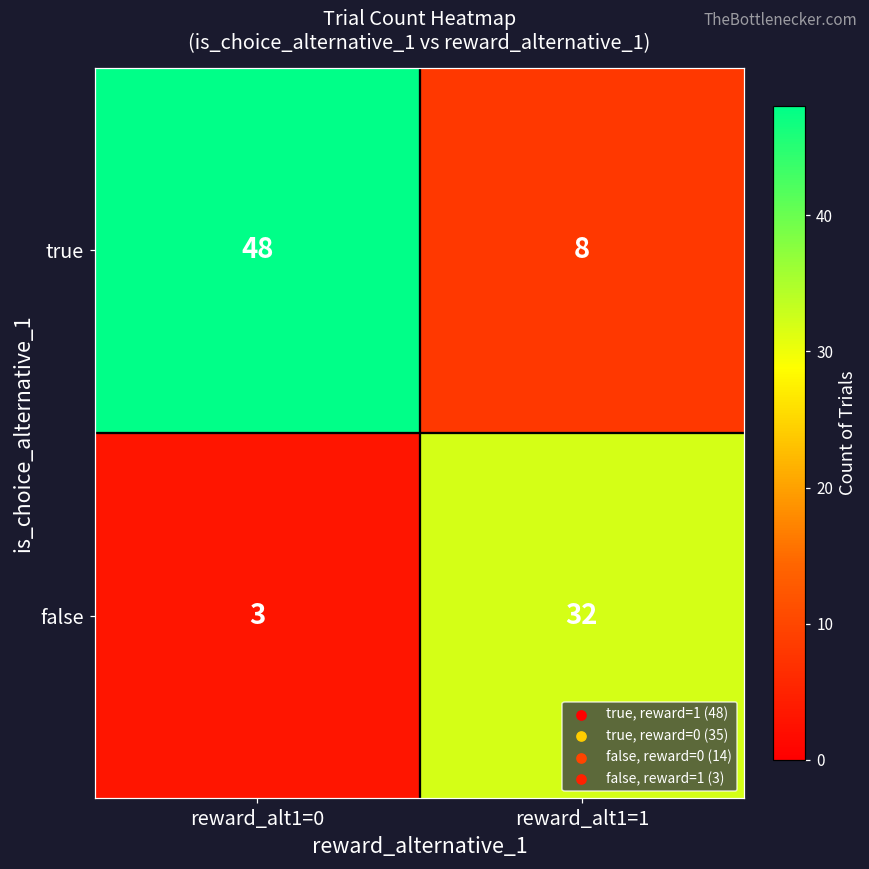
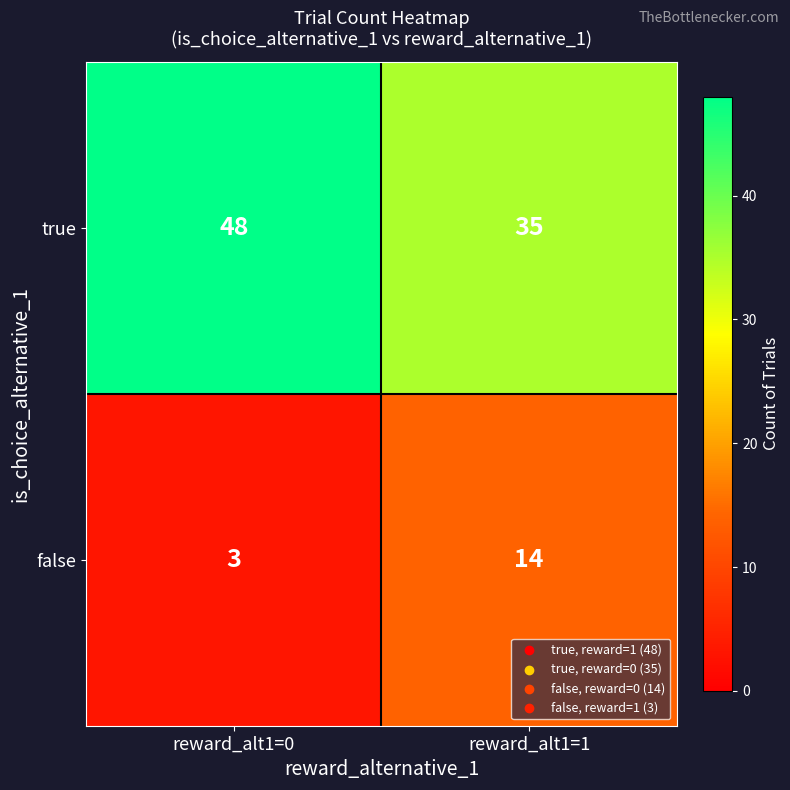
  {
    "true": {
      "reward_alt1=0": 48,
-     "reward_alt1=1": 8
+     "reward_alt1=1": 35
    },
    "false": {
      "reward_alt1=0": 3,
-     "reward_alt1=1": 32
+     "reward_alt1=1": 14
    }
  }
